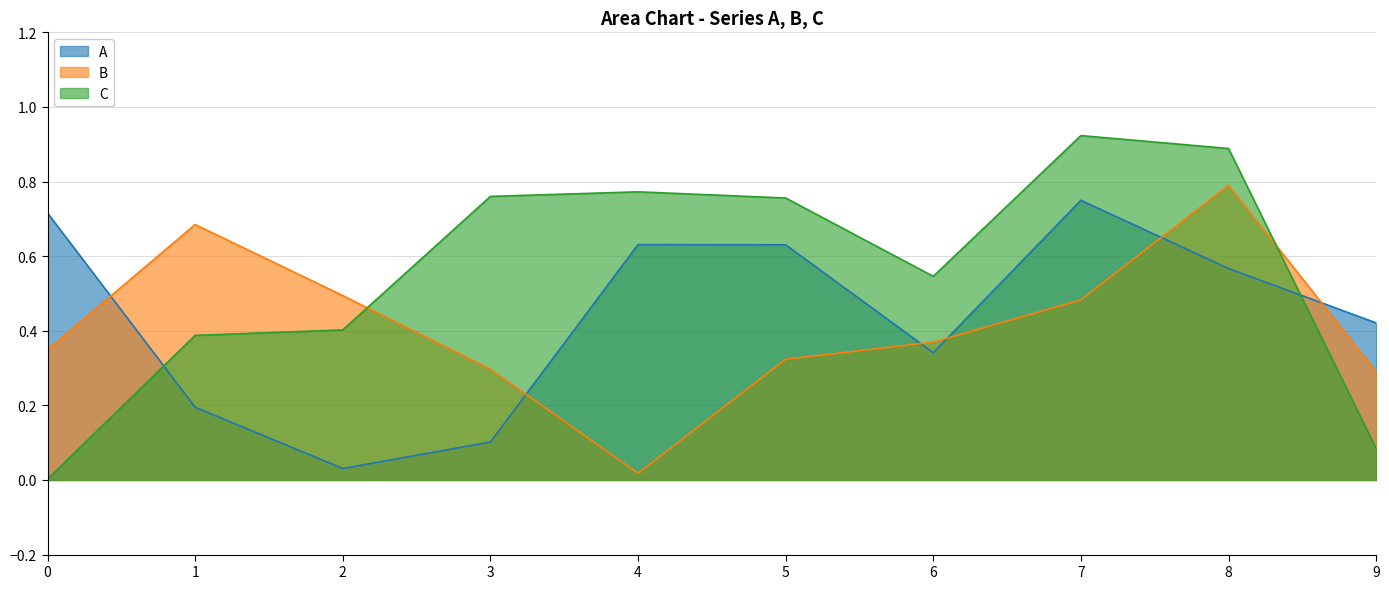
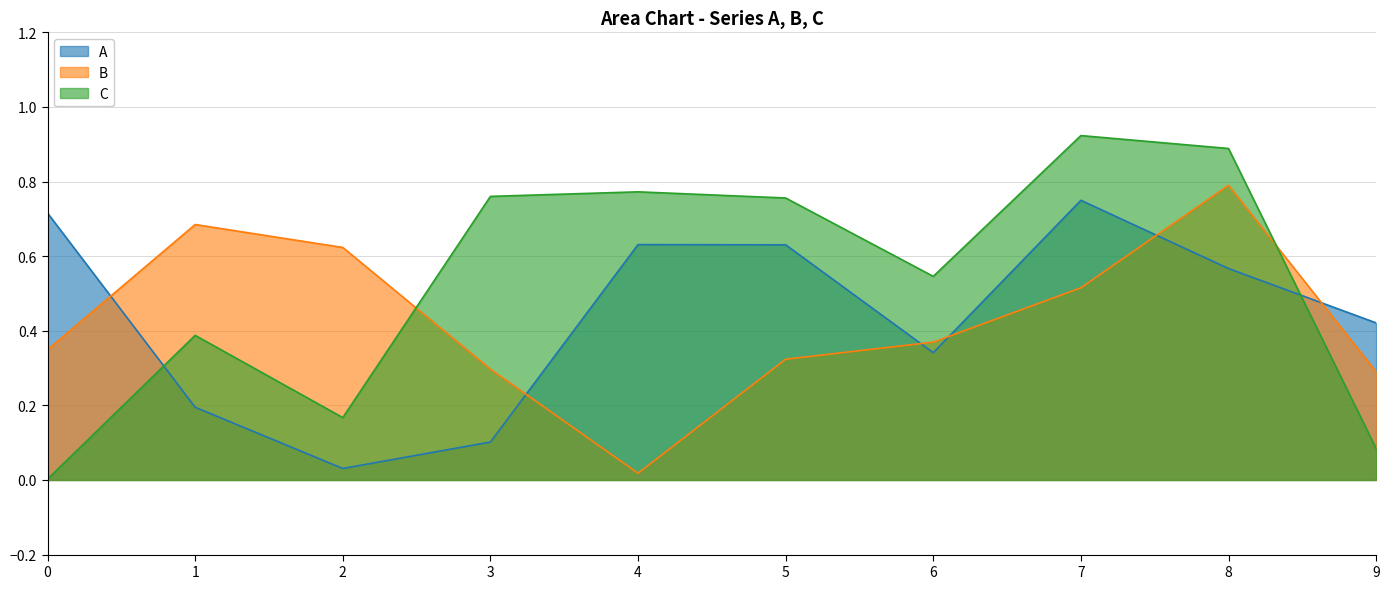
  {
    "A": {
      "0": 0.72,
      "1": 0.19,
      "2": 0.03,
      "3": 0.10,
      "4": 0.63,
      "5": 0.63,
      "6": 0.34,
      "7": 0.75,
      "8": 0.57,
      "9": 0.42
    },
    "B": {
      "0": 0.35,
      "1": 0.68,
-     "2": 0.49,
+     "2": 0.62,
      "3": 0.30,
      "4": 0.02,
      "5": 0.32,
      "6": 0.37,
-     "7": 0.48,
+     "7": 0.52,
      "8": 0.79,
      "9": 0.29
    },
    "C": {
      "0": 0.00,
      "1": 0.39,
-     "2": 0.40,
+     "2": 0.17,
      "3": 0.76,
      "4": 0.77,
      "5": 0.76,
      "6": 0.55,
      "7": 0.92,
      "8": 0.89,
      "9": 0.08
    }
  }
